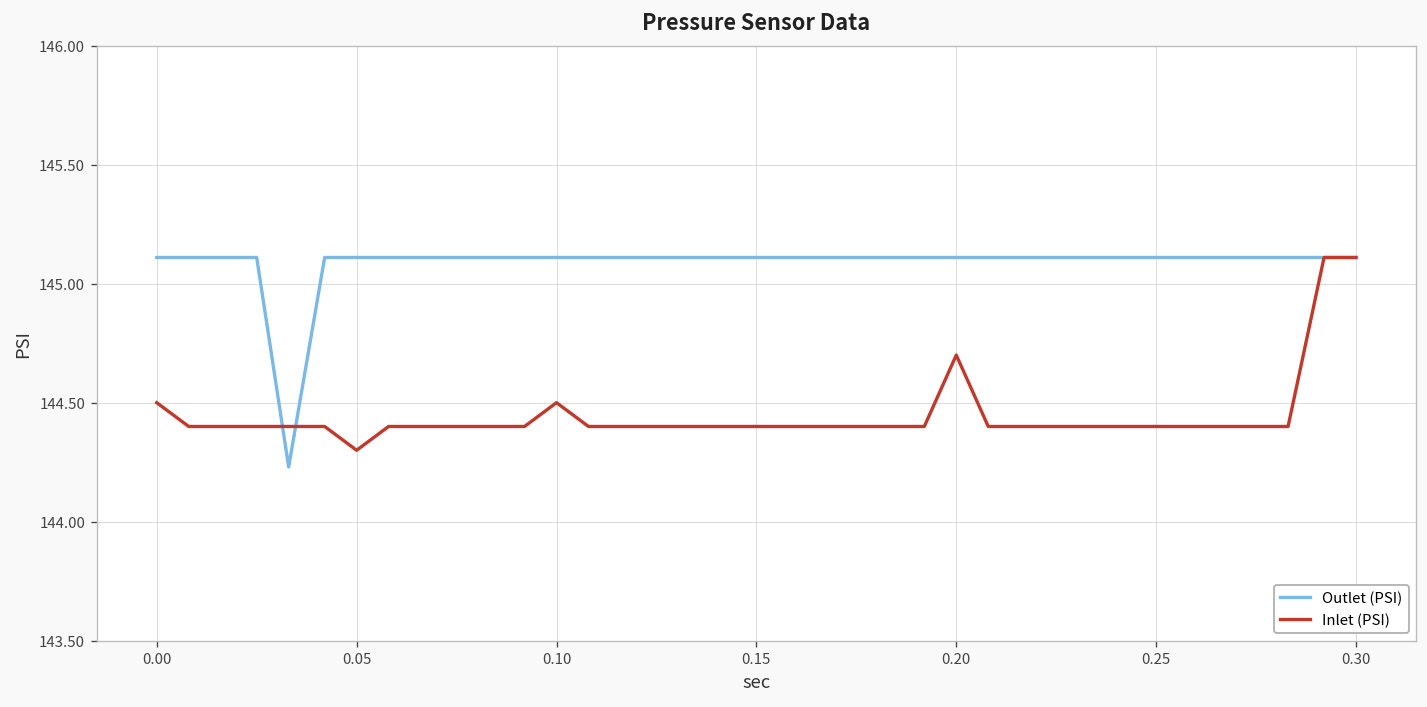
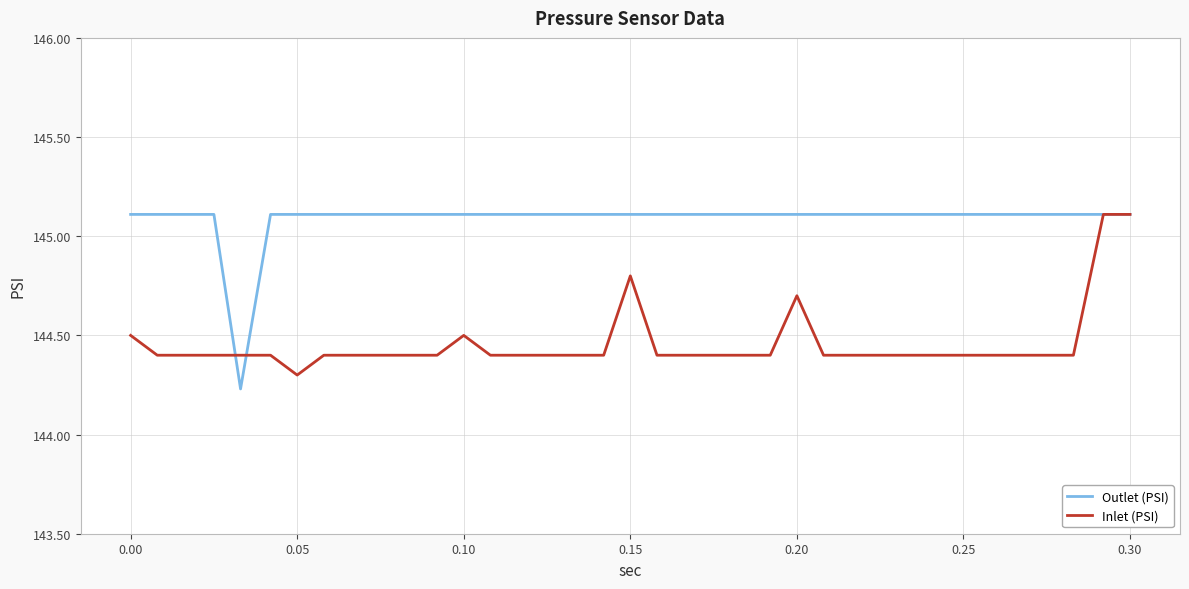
  {
    "Outlet (PSI)": {
      "0.00": 145.1,
      "0.05": 145.1,
      "0.10": 145.1,
      "0.15": 145.1,
      "0.20": 145.1,
      "0.25": 145.1
    },
    "Inlet (PSI)": {
      "0.00": 144.5,
      "0.05": 144.3,
      "0.10": 144.5,
-     "0.15": 144.4,
+     "0.15": 144.8,
      "0.20": 144.7,
      "0.25": 144.4
    }
  }
